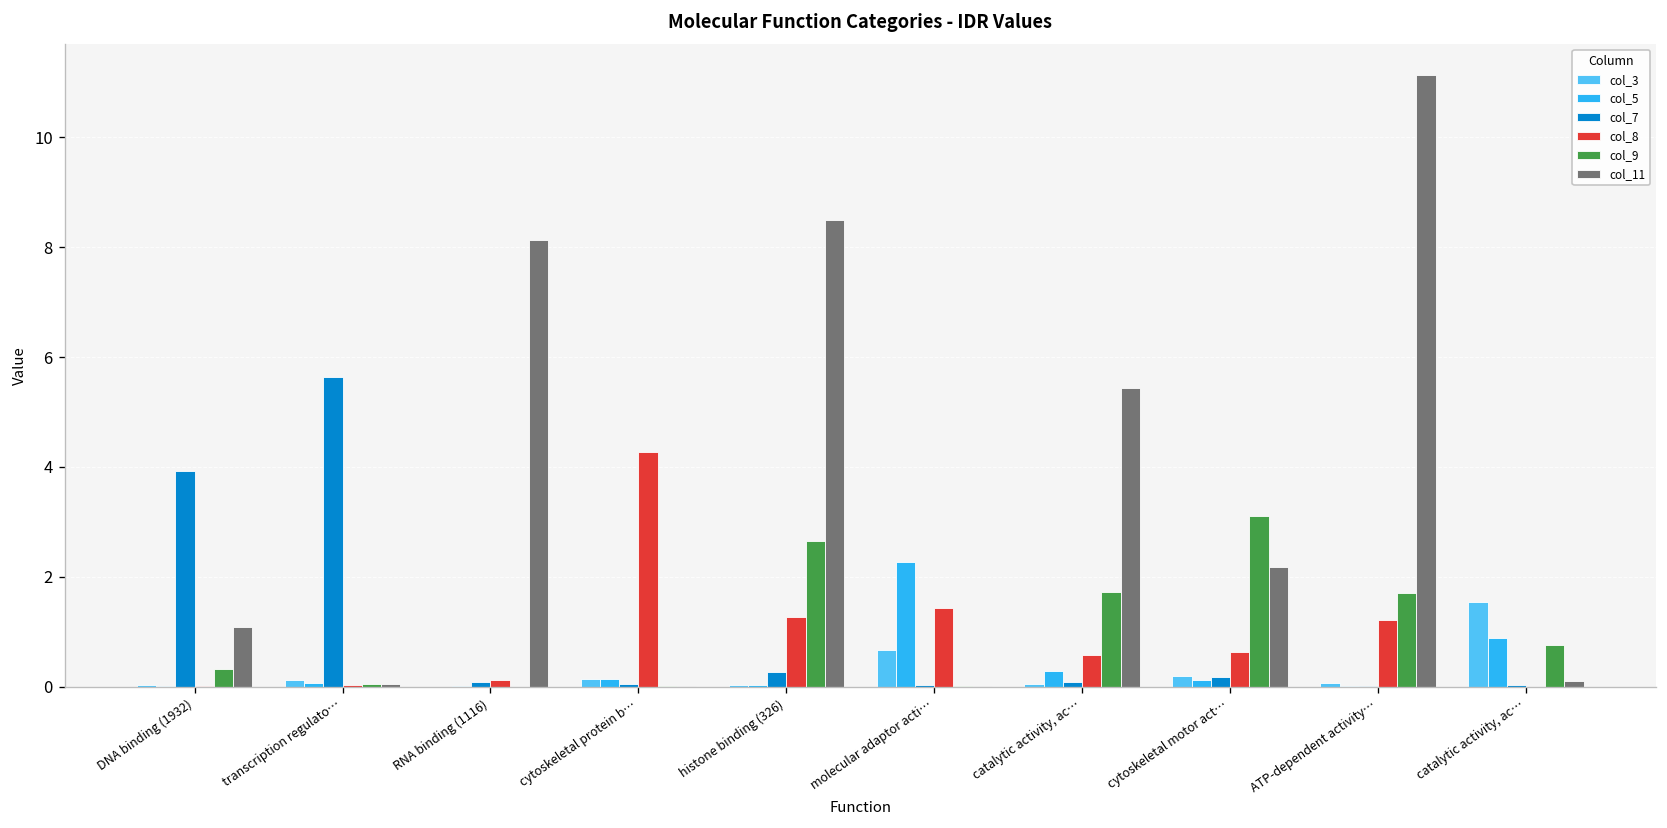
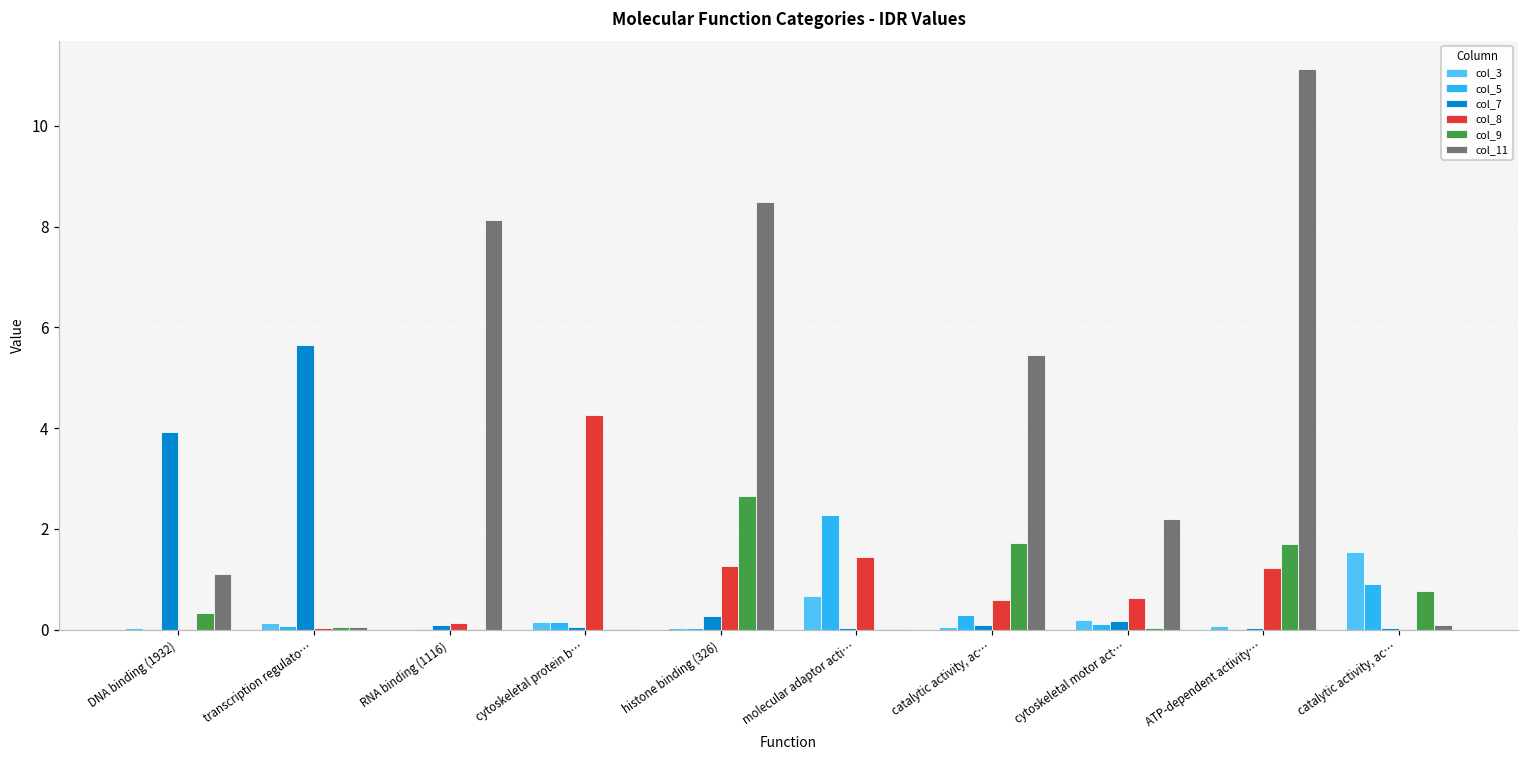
  {
    "col_7": {
      "DNA binding (1932)": 3.9,
      "transcription regulato…": 5.6,
      "RNA binding (1116)": 0.1,
      "histone binding (326)": 0.3,
      "cytoskeletal motor act…": 0.2
    },
    "col_8": {
      "RNA binding (1116)": 0.1,
      "cytoskeletal protein b…": 4.3,
      "histone binding (326)": 1.3,
      "molecular adaptor acti…": 1.4,
      "cytoskeletal motor act…": 0.6,
      "ATP-dependent activity…": 1.2
    },
    "col_9": {
      "DNA binding (1932)": 0.3,
      "histone binding (326)": 2.7,
-     "cytoskeletal motor act…": 3.1,
+     "cytoskeletal motor act…": 0.0,
      "ATP-dependent activity…": 1.7
    },
    "col_11": {
      "DNA binding (1932)": 1.1,
      "RNA binding (1116)": 8.1,
      "histone binding (326)": 8.5,
      "cytoskeletal motor act…": 2.2,
      "ATP-dependent activity…": 11.1
    }
  }
